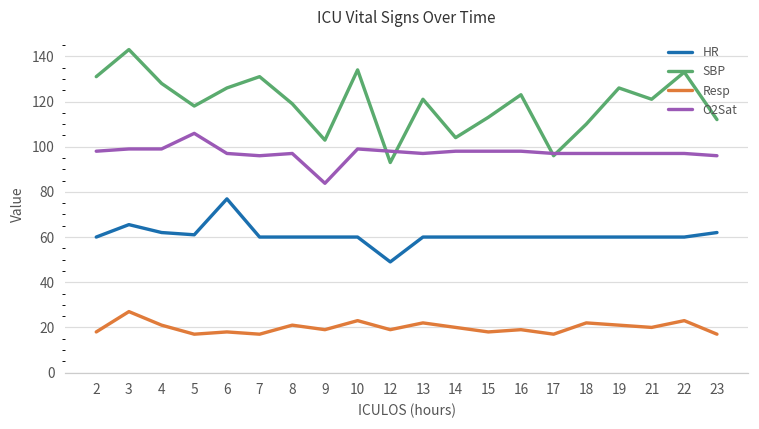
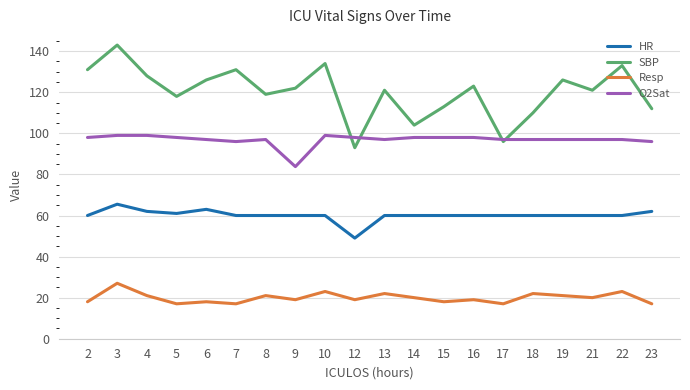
  {
    "HR": {
      "2": 60,
      "3": 66,
      "4": 62,
      "5": 61,
-     "6": 77,
+     "6": 63,
      "7": 60,
      "8": 60,
      "9": 60,
      "10": 60,
      "12": 49,
      "13": 60,
      "14": 60,
      "15": 60,
      "16": 60,
      "17": 60,
      "18": 60,
      "19": 60,
      "21": 60,
      "22": 60,
      "23": 62
    },
    "SBP": {
      "2": 131,
      "3": 143,
      "4": 128,
      "5": 118,
      "6": 126,
      "7": 131,
      "8": 119,
-     "9": 103,
+     "9": 122,
      "10": 134,
      "12": 93,
      "13": 121,
      "14": 104,
      "15": 113,
      "16": 123,
      "18": 110,
      "19": 126,
      "21": 121,
      "22": 133,
      "23": 112
    },
    "Resp": {
      "2": 18,
      "3": 27,
      "4": 21,
      "5": 17,
      "6": 18,
      "7": 17,
      "8": 21,
      "9": 19,
      "10": 23,
      "12": 19,
      "13": 22,
      "14": 20,
      "15": 18,
      "16": 19,
      "17": 17,
      "18": 22,
      "19": 21,
      "21": 20,
      "22": 23,
      "23": 17
    },
    "O2Sat": {
      "2": 98,
      "3": 99,
      "4": 99,
-     "5": 106,
+     "5": 98,
      "6": 97,
      "7": 96,
      "8": 97,
      "9": 84,
      "10": 99,
      "12": 98,
      "13": 97,
      "14": 98,
      "15": 98,
      "16": 98,
      "18": 97,
      "19": 97,
      "21": 97,
      "22": 97,
      "23": 96
    }
  }
